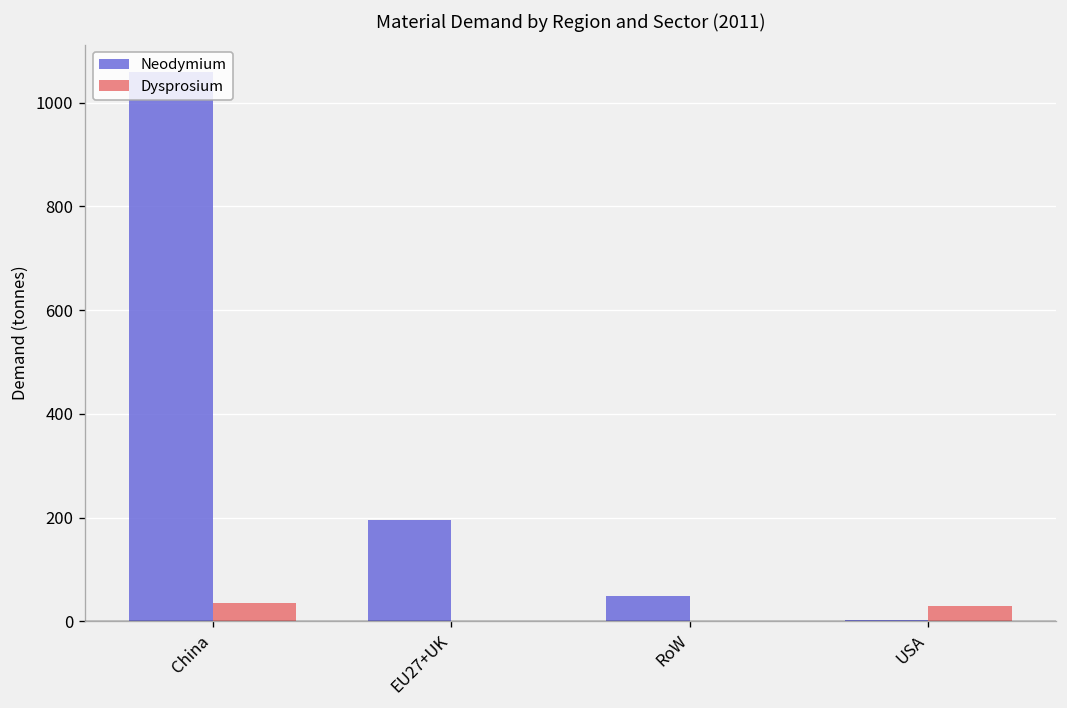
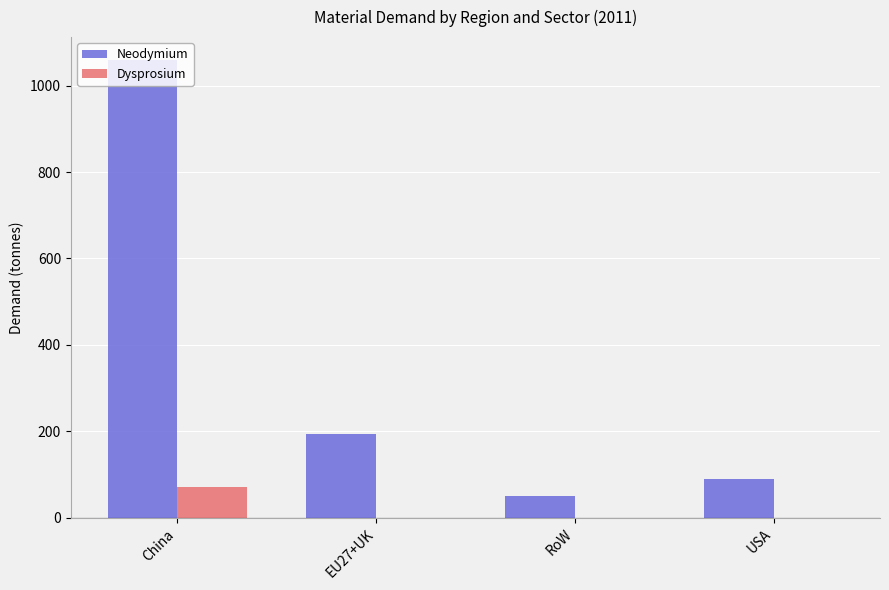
  {
    "Neodymium": {
      "EU27+UK": 190,
      "RoW": 50,
-     "USA": 0
+     "USA": 90
    },
    "Dysprosium": {
-     "China": 40,
-     "USA": 30
+     "China": 70,
+     "USA": 0
    }
  }
